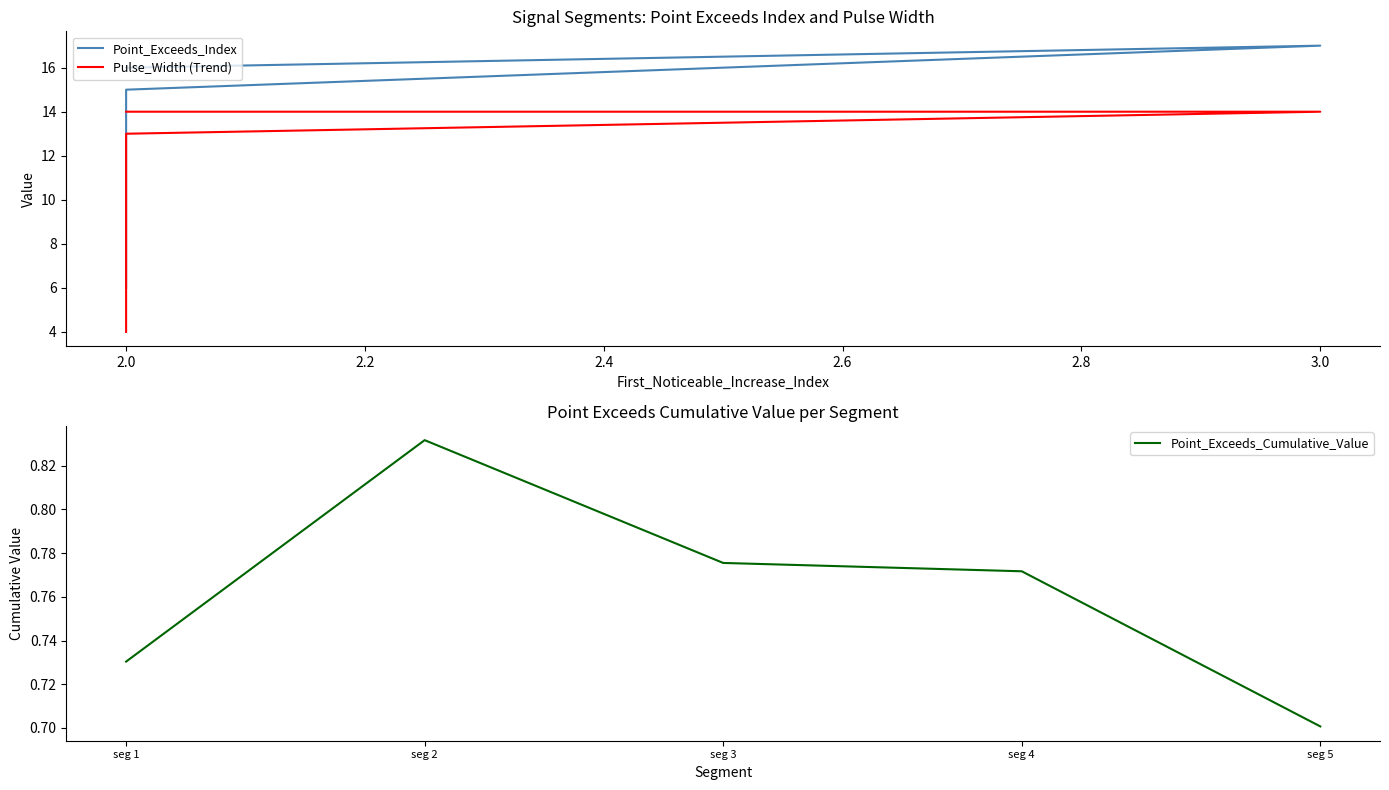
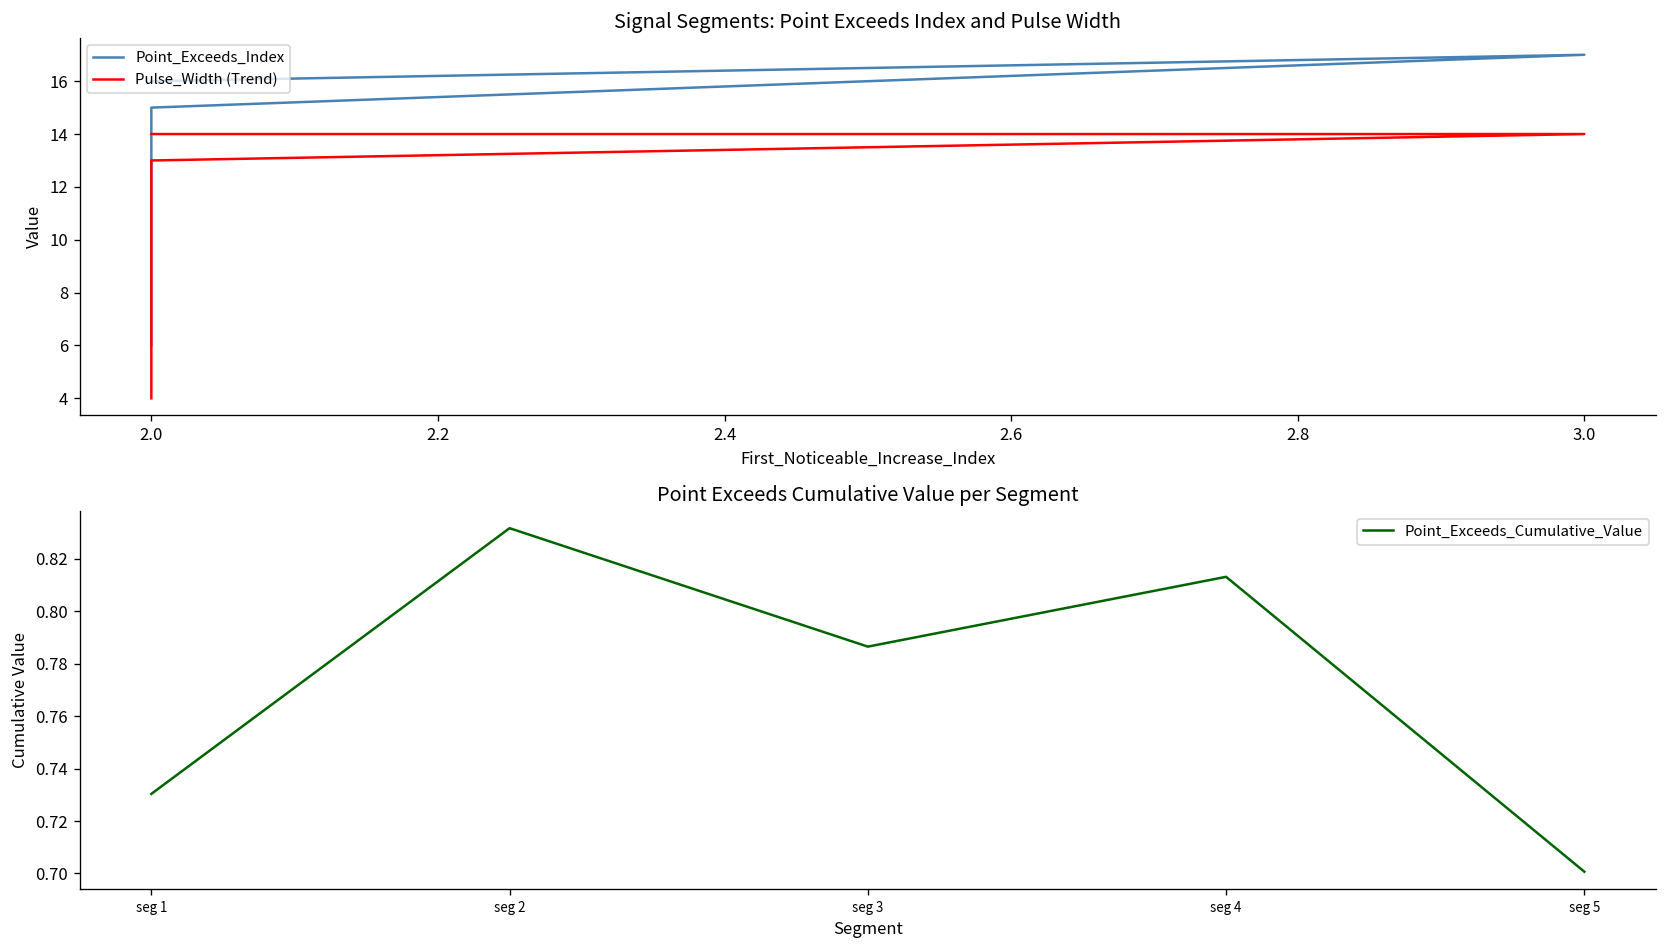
  {
    "Point Exceeds Cumulative Value per Segment": {
      "seg 1": 0.730,
      "seg 2": 0.832,
-     "seg 3": 0.776,
-     "seg 4": 0.772,
+     "seg 3": 0.787,
+     "seg 4": 0.813,
      "seg 5": 0.701
    }
  }
